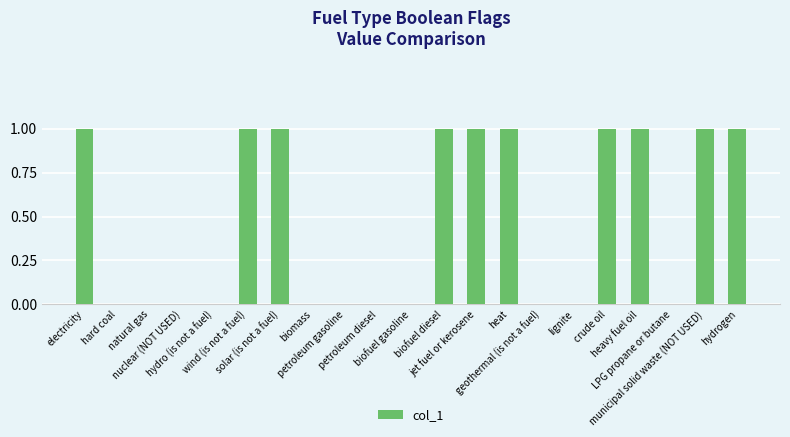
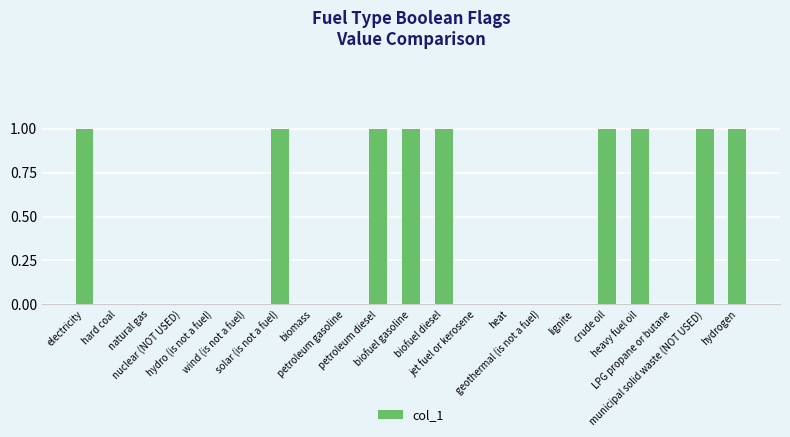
  {
    "electricity": 1,
    "hard coal": 0,
    "natural gas": 0,
    "nuclear (NOT USED)": 0,
    "hydro (is not a fuel)": 0,
-   "wind (is not a fuel)": 1,
+   "wind (is not a fuel)": 0,
    "solar (is not a fuel)": 1,
    "biomass": 0,
    "petroleum gasoline": 0,
-   "petroleum diesel": 0,
-   "biofuel gasoline": 0,
+   "petroleum diesel": 1,
+   "biofuel gasoline": 1,
    "biofuel diesel": 1,
-   "jet fuel or kerosene": 1,
-   "heat": 1,
+   "jet fuel or kerosene": 0,
+   "heat": 0,
    "geothermal (is not a fuel)": 0,
    "lignite": 0,
    "crude oil": 1,
    "heavy fuel oil": 1,
    "LPG propane or butane": 0,
    "municipal solid waste (NOT USED)": 1,
    "hydrogen": 1
  }
